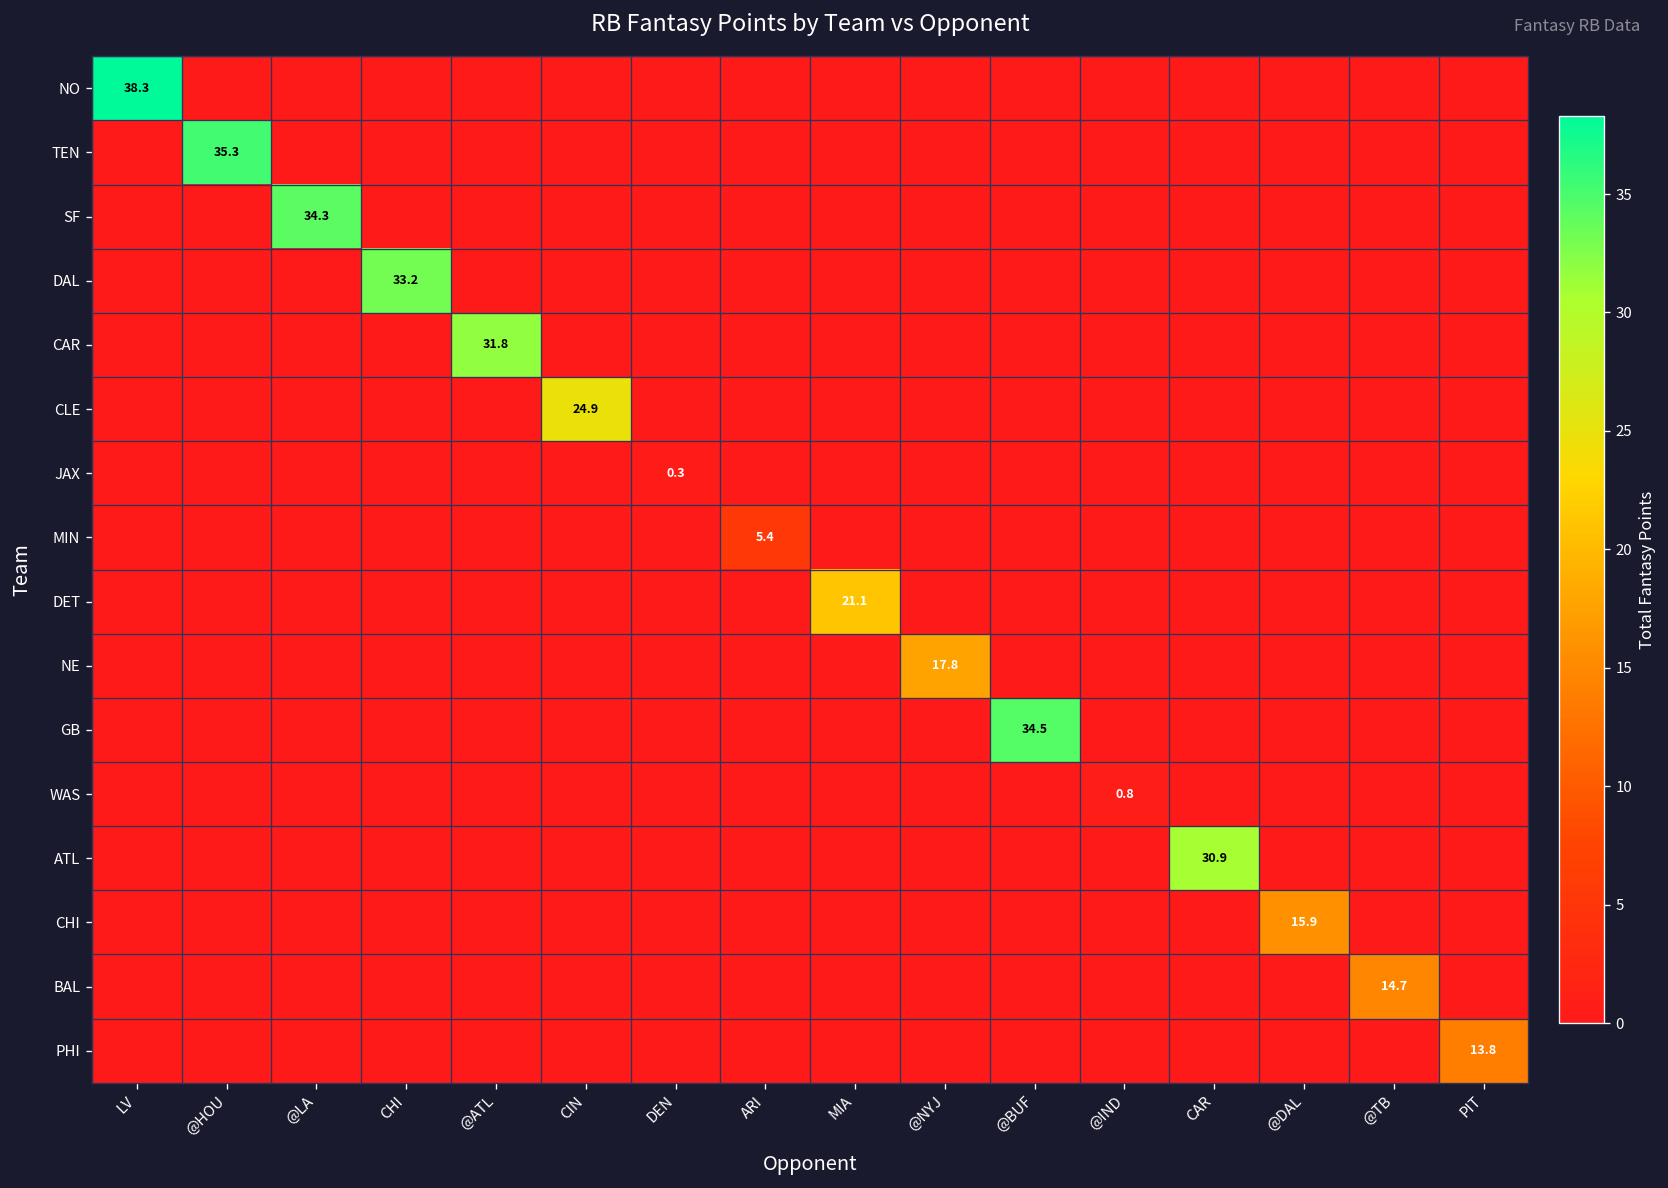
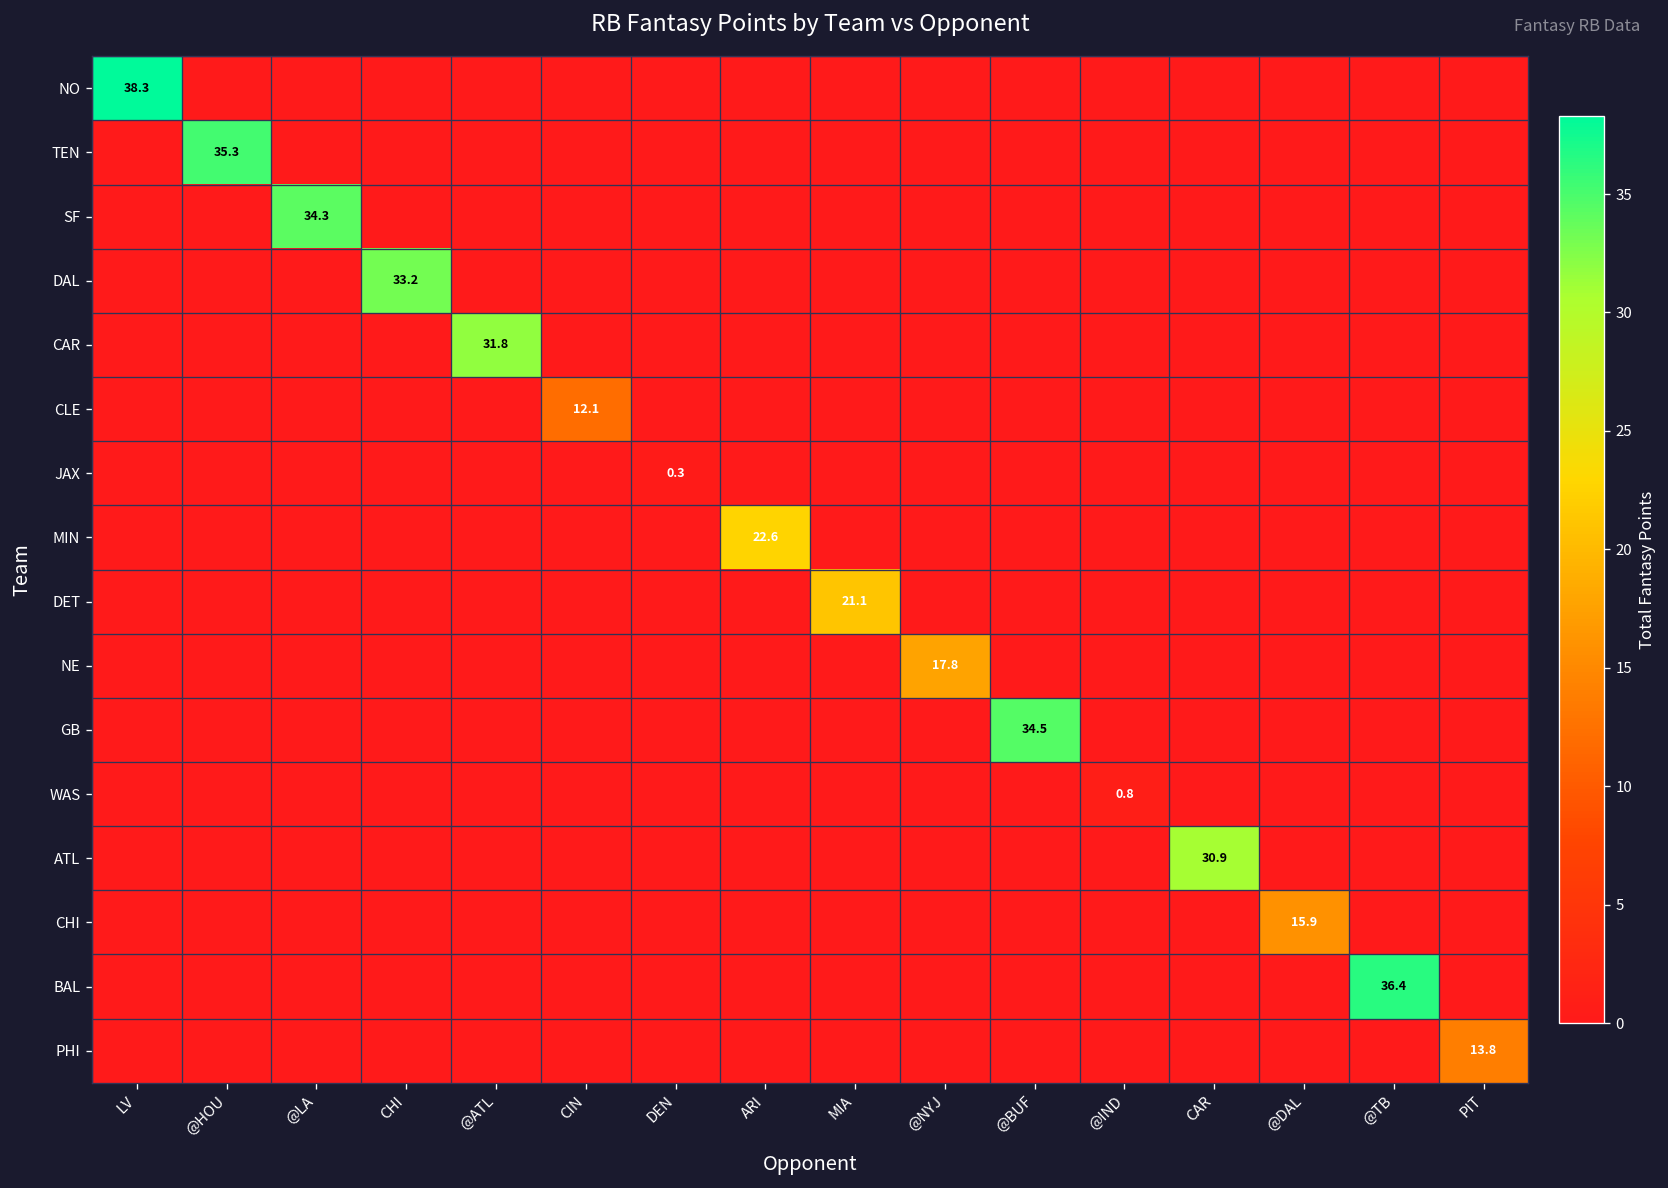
  {
    "NO": {
      "LV": 38.3
    },
    "TEN": {
      "@HOU": 35.3
    },
    "SF": {
      "@LA": 34.3
    },
    "DAL": {
      "CHI": 33.2
    },
    "CAR": {
      "@ATL": 31.8
    },
    "CLE": {
-     "CIN": 24.9
+     "CIN": 12.1
    },
    "JAX": {
      "DEN": 0.3
    },
    "MIN": {
-     "ARI": 5.4
+     "ARI": 22.6
    },
    "DET": {
      "MIA": 21.1
    },
    "NE": {
      "@NYJ": 17.8
    },
    "GB": {
      "@BUF": 34.5
    },
    "WAS": {
      "@IND": 0.8
    },
    "ATL": {
      "CAR": 30.9
    },
    "CHI": {
      "@DAL": 15.9
    },
    "BAL": {
-     "@TB": 14.7
+     "@TB": 36.4
    },
    "PHI": {
      "PIT": 13.8
    }
  }
